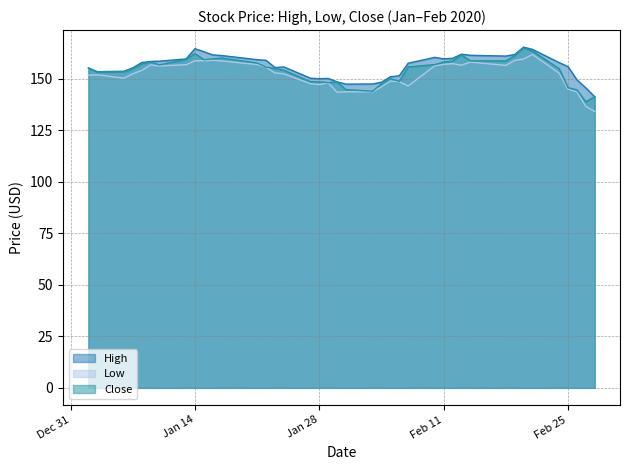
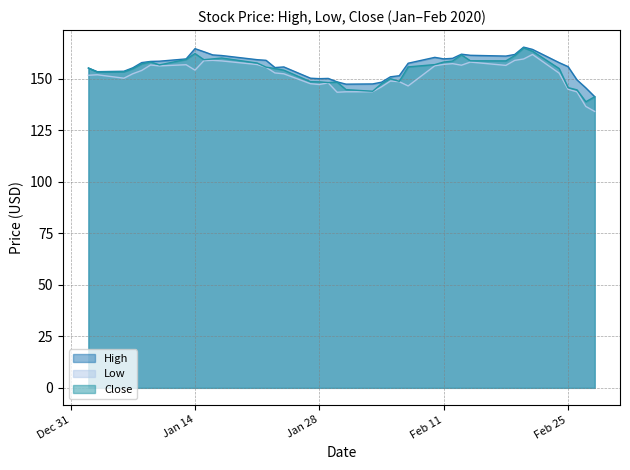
  {
    "Low": {
-     "Jan 14": 159,
+     "Jan 14": 154,
      "Jan 28": 147
    }
  }
